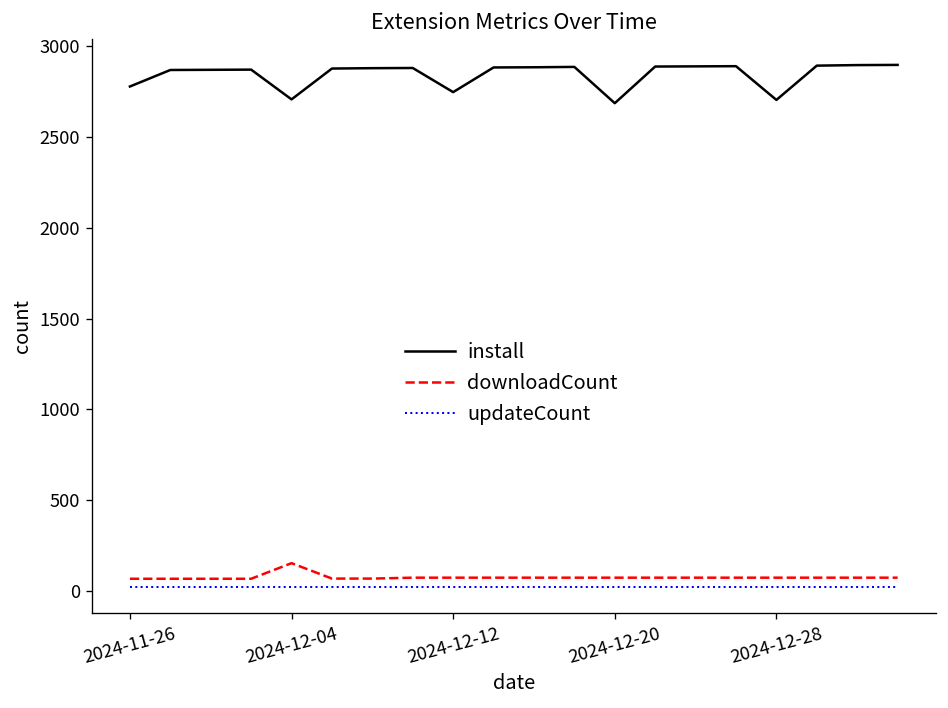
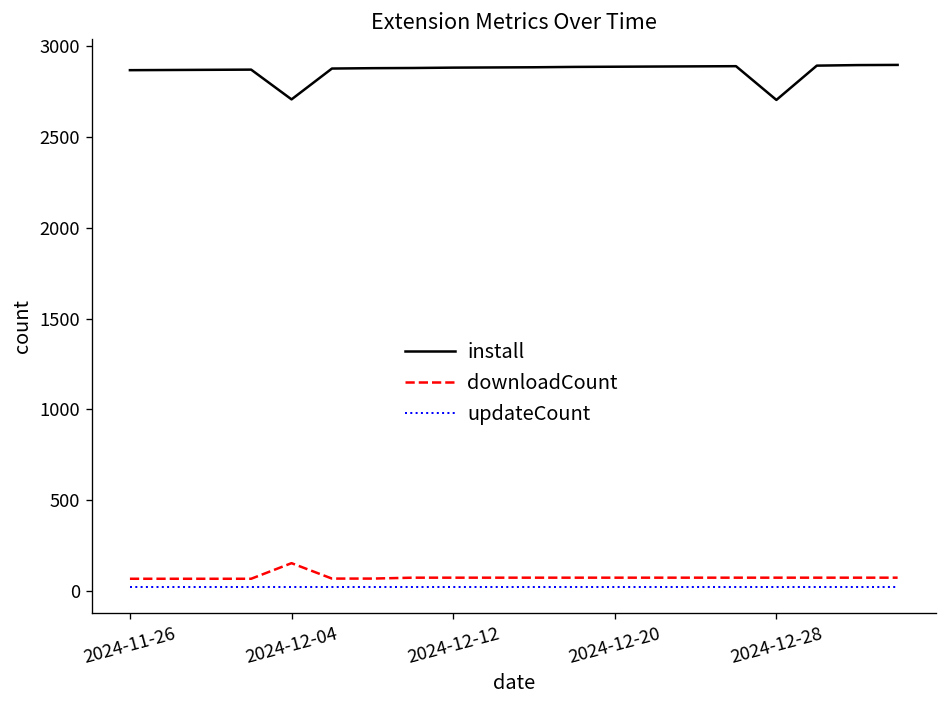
  {
    "install": {
-     "2024-11-26": 2780,
+     "2024-11-26": 2870,
      "2024-12-04": 2710,
-     "2024-12-12": 2750,
-     "2024-12-20": 2690,
+     "2024-12-12": 2880,
+     "2024-12-20": 2890,
      "2024-12-28": 2710
    },
    "downloadCount": {
      "2024-11-26": 70,
      "2024-12-04": 150,
      "2024-12-12": 70,
      "2024-12-20": 70,
      "2024-12-28": 70
    },
    "updateCount": {
      "2024-11-26": 20,
      "2024-12-04": 20,
      "2024-12-12": 20,
      "2024-12-20": 20,
      "2024-12-28": 20
    }
  }
